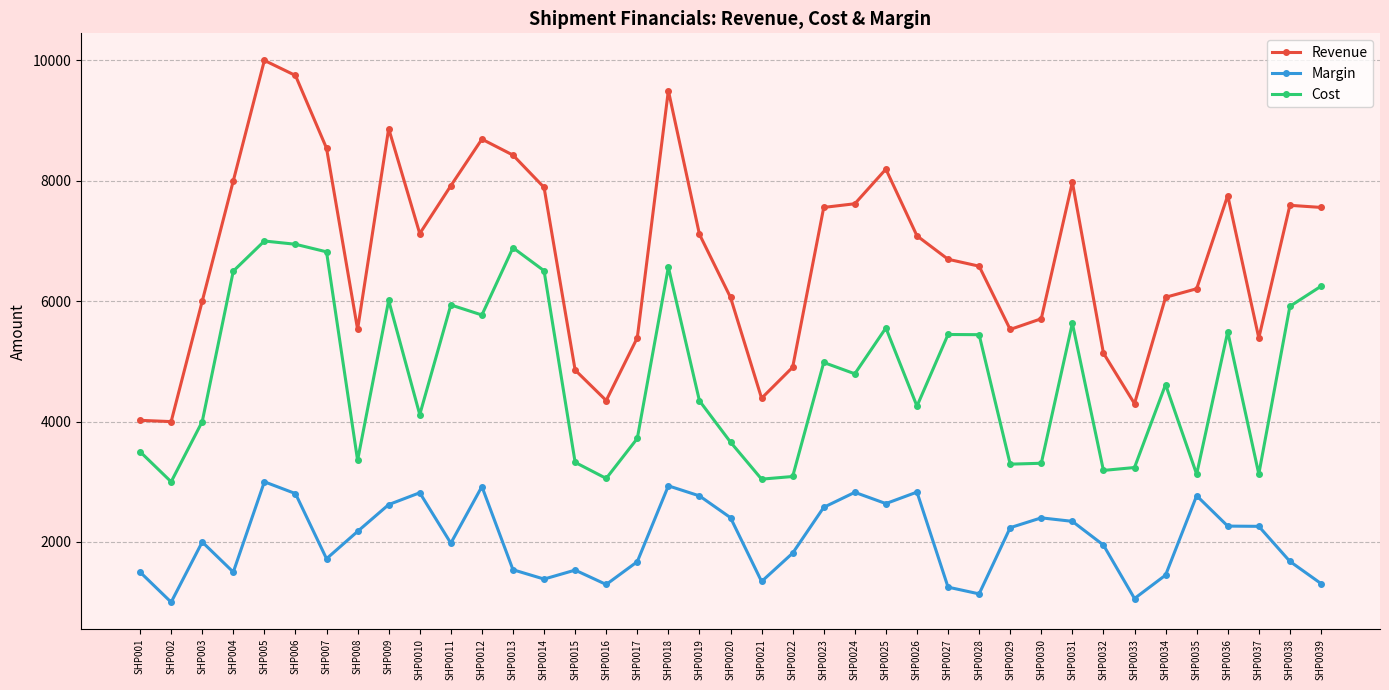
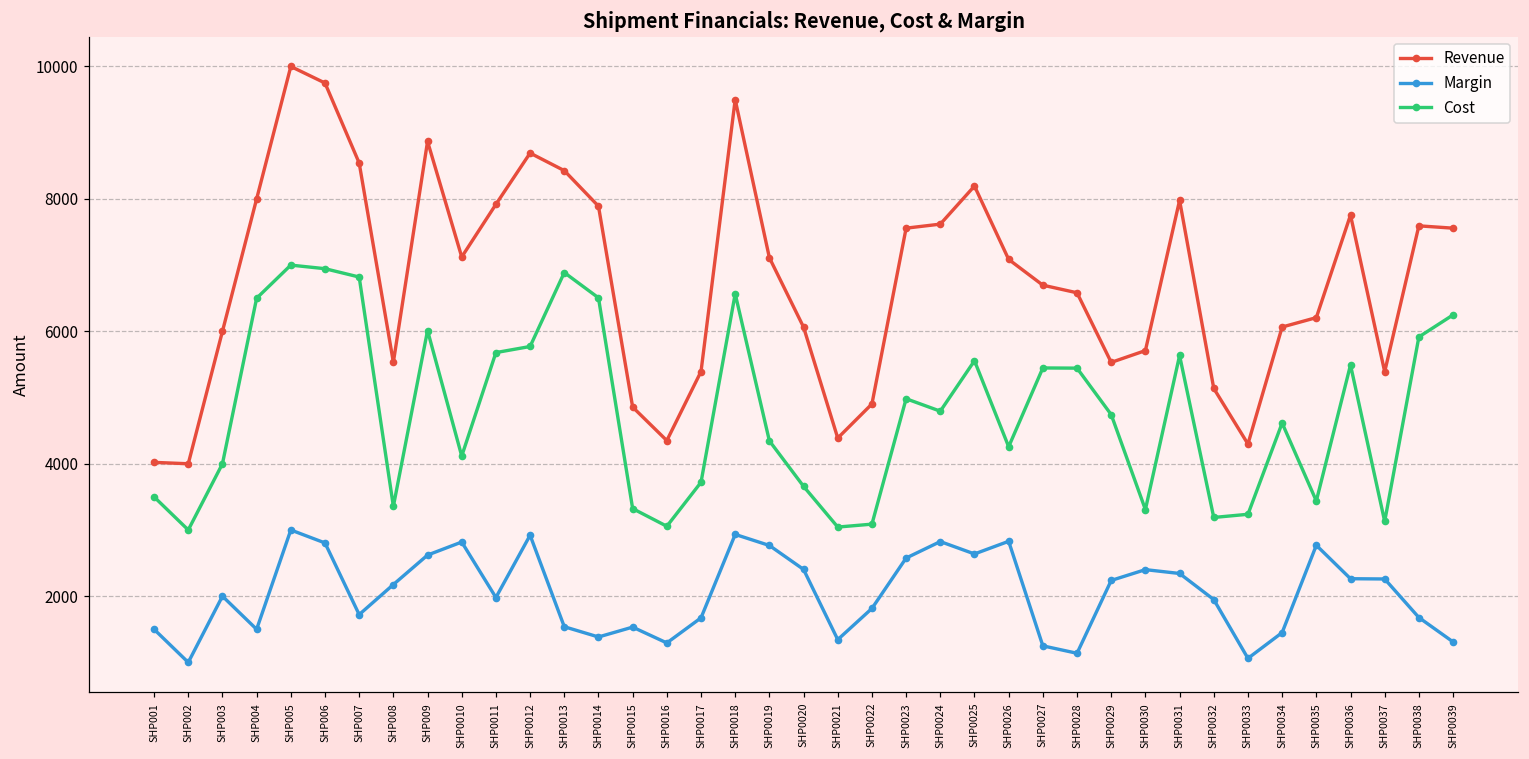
  {
    "Revenue": {
      "SHP001": 4000,
      "SHP002": 4000,
      "SHP003": 6000,
      "SHP004": 8000,
      "SHP005": 10000,
      "SHP006": 9800,
      "SHP007": 8500,
      "SHP008": 5500,
      "SHP009": 8900,
      "SHP0010": 7100,
      "SHP0011": 7900,
      "SHP0012": 8700,
      "SHP0013": 8400,
      "SHP0014": 7900,
      "SHP0015": 4900,
      "SHP0016": 4400,
      "SHP0017": 5400,
      "SHP0018": 9500,
      "SHP0019": 7100,
      "SHP0020": 6100,
      "SHP0021": 4400,
      "SHP0022": 4900,
      "SHP0023": 7600,
      "SHP0024": 7600,
      "SHP0025": 8200,
      "SHP0026": 7100,
      "SHP0027": 6700,
      "SHP0028": 6600,
      "SHP0029": 5500,
      "SHP0030": 5700,
      "SHP0031": 8000,
      "SHP0032": 5100,
      "SHP0033": 4300,
      "SHP0034": 6100,
      "SHP0035": 6200,
      "SHP0036": 7800,
      "SHP0037": 5400,
      "SHP0038": 7600,
      "SHP0039": 7600
    },
    "Margin": {
      "SHP001": 1500,
      "SHP002": 1000,
      "SHP003": 2000,
      "SHP004": 1500,
      "SHP005": 3000,
      "SHP006": 2800,
      "SHP007": 1700,
      "SHP008": 2200,
      "SHP009": 2600,
      "SHP0010": 2800,
      "SHP0011": 2000,
      "SHP0012": 2900,
      "SHP0013": 1500,
      "SHP0014": 1400,
      "SHP0015": 1500,
      "SHP0016": 1300,
      "SHP0017": 1700,
      "SHP0018": 2900,
      "SHP0019": 2800,
      "SHP0020": 2400,
      "SHP0021": 1300,
      "SHP0022": 1800,
      "SHP0023": 2600,
      "SHP0024": 2800,
      "SHP0025": 2600,
      "SHP0026": 2800,
      "SHP0027": 1300,
      "SHP0028": 1100,
      "SHP0029": 2200,
      "SHP0030": 2400,
      "SHP0031": 2300,
      "SHP0032": 1900,
      "SHP0033": 1100,
      "SHP0034": 1500,
      "SHP0035": 2800,
      "SHP0036": 2300,
      "SHP0037": 2300,
      "SHP0038": 1700,
      "SHP0039": 1300
    },
    "Cost": {
      "SHP001": 3500,
      "SHP002": 3000,
      "SHP003": 4000,
      "SHP004": 6500,
      "SHP005": 7000,
      "SHP006": 6900,
      "SHP007": 6800,
      "SHP008": 3400,
      "SHP009": 6000,
      "SHP0010": 4100,
-     "SHP0011": 5900,
+     "SHP0011": 5700,
      "SHP0012": 5800,
      "SHP0013": 6900,
      "SHP0014": 6500,
      "SHP0015": 3300,
      "SHP0016": 3100,
      "SHP0017": 3700,
      "SHP0018": 6600,
      "SHP0019": 4300,
      "SHP0020": 3700,
      "SHP0021": 3000,
      "SHP0022": 3100,
      "SHP0023": 5000,
      "SHP0024": 4800,
      "SHP0025": 5600,
      "SHP0026": 4300,
      "SHP0027": 5400,
      "SHP0028": 5400,
-     "SHP0029": 3300,
+     "SHP0029": 4700,
      "SHP0030": 3300,
      "SHP0031": 5600,
      "SHP0032": 3200,
      "SHP0033": 3200,
      "SHP0034": 4600,
-     "SHP0035": 3100,
+     "SHP0035": 3400,
      "SHP0036": 5500,
      "SHP0037": 3100,
      "SHP0038": 5900,
      "SHP0039": 6200
    }
  }
